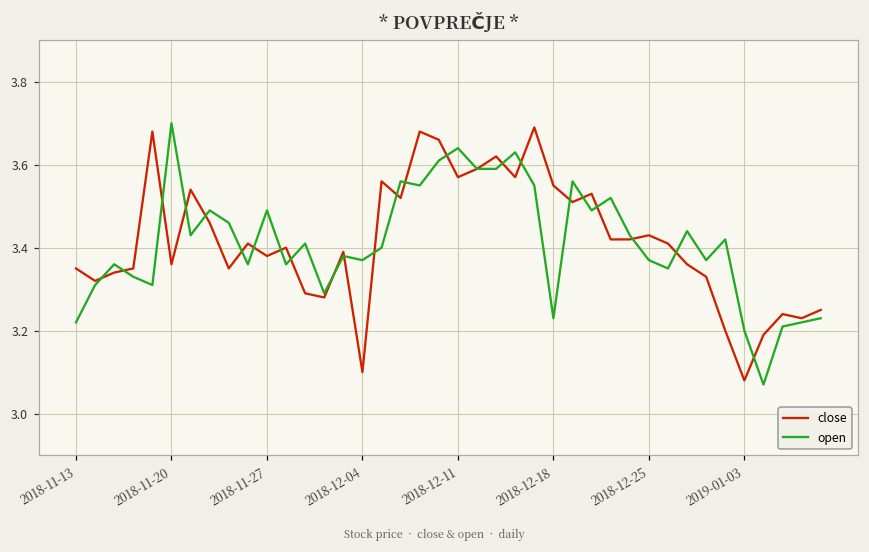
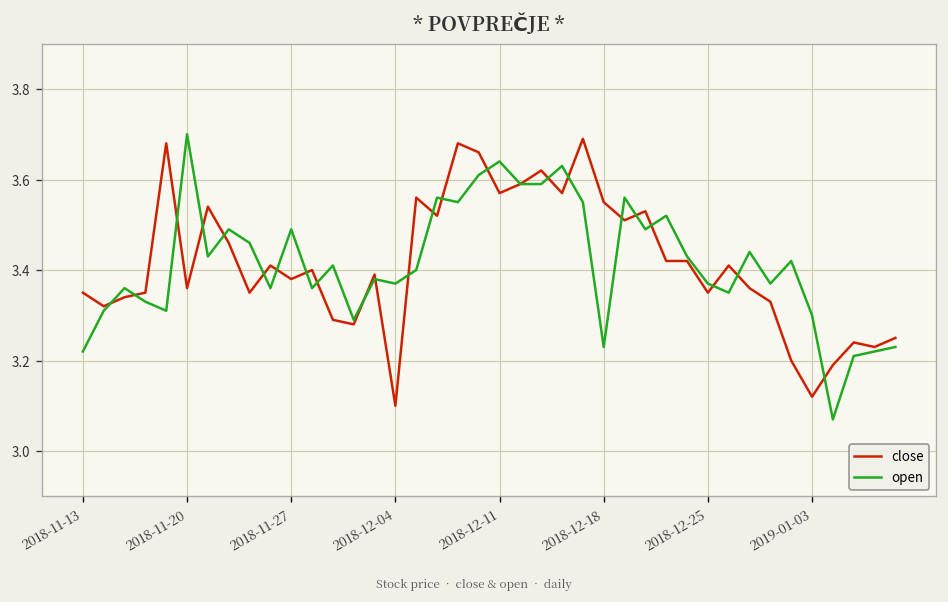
  {
    "close": {
      "2018-11-13": 3.35,
      "2018-11-20": 3.36,
      "2018-11-27": 3.38,
      "2018-12-04": 3.10,
      "2018-12-11": 3.57,
      "2018-12-18": 3.55,
-     "2018-12-25": 3.43,
-     "2019-01-03": 3.08
+     "2018-12-25": 3.35,
+     "2019-01-03": 3.12
    },
    "open": {
      "2018-11-13": 3.22,
      "2018-11-20": 3.7,
      "2018-11-27": 3.49,
      "2018-12-04": 3.37,
      "2018-12-11": 3.64,
      "2018-12-18": 3.23,
      "2018-12-25": 3.37,
-     "2019-01-03": 3.2
+     "2019-01-03": 3.3
    }
  }
